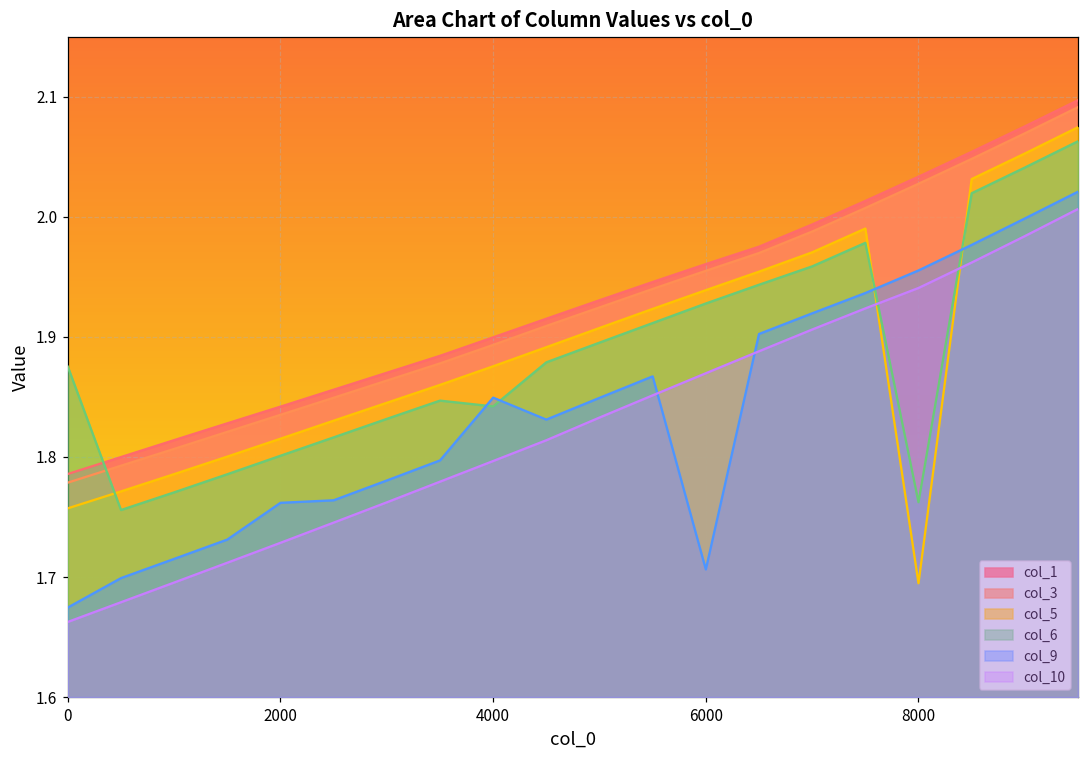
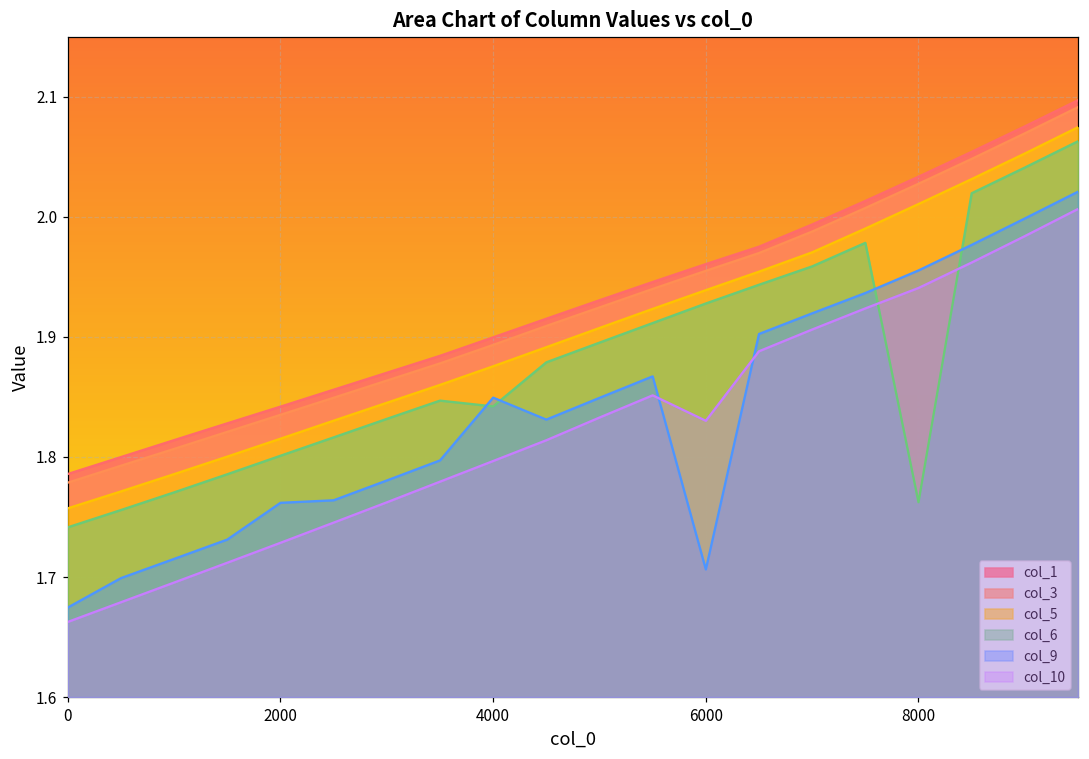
  {
    "col_5": {
      "0": 1.757,
      "2000": 1.815,
      "4000": 1.876,
      "6000": 1.939,
-     "8000": 1.695
+     "8000": 2.011
    },
    "col_6": {
-     "0": 1.875,
+     "0": 1.741,
      "2000": 1.801,
      "4000": 1.842,
      "6000": 1.928,
      "8000": 1.762
    },
    "col_9": {
      "0": 1.675,
      "2000": 1.762,
      "4000": 1.849,
      "6000": 1.706,
      "8000": 1.955
    },
    "col_10": {
      "0": 1.663,
      "2000": 1.729,
      "4000": 1.797,
-     "6000": 1.870,
+     "6000": 1.830,
      "8000": 1.941
    }
  }
